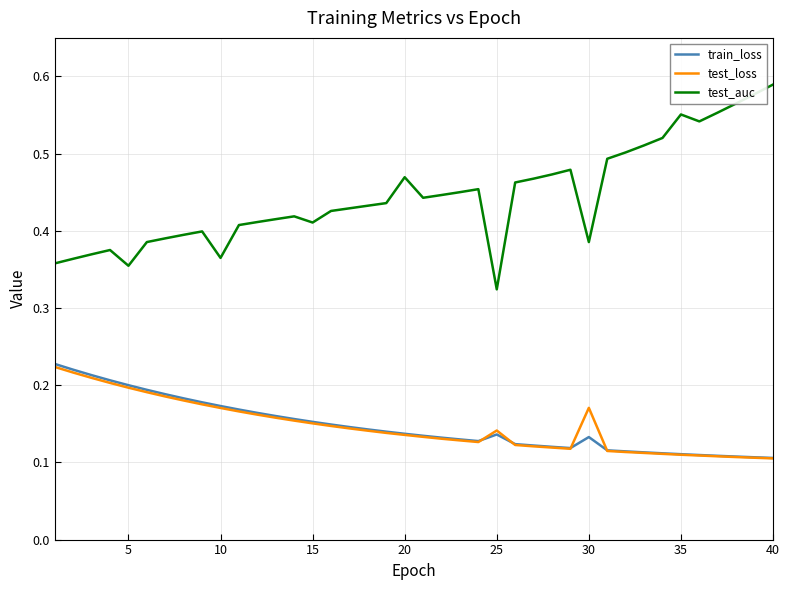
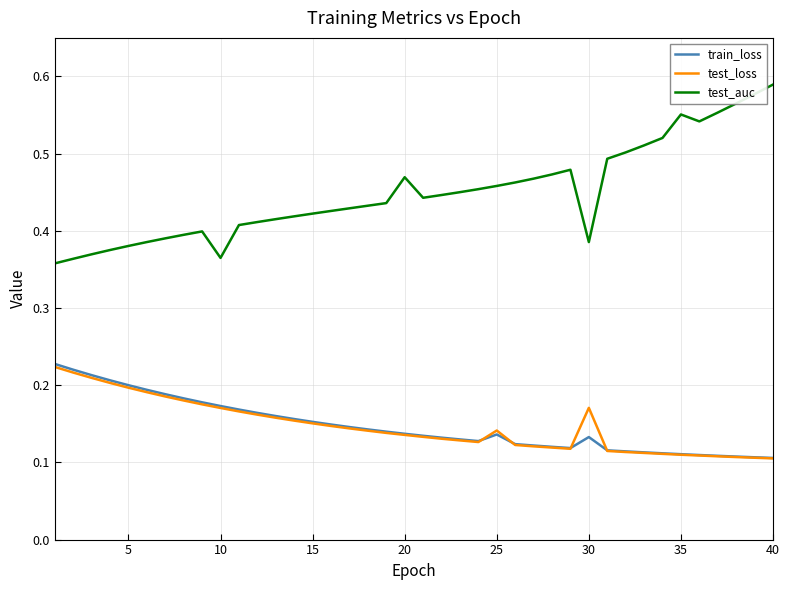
  {
    "train_loss": {
      "25": 0.14,
      "30": 0.13
    },
    "test_loss": {
      "25": 0.14,
      "30": 0.17
    },
    "test_auc": {
-     "5": 0.35,
+     "5": 0.38,
      "10": 0.36,
-     "15": 0.41,
+     "15": 0.42,
      "20": 0.47,
-     "25": 0.32,
+     "25": 0.46,
      "30": 0.39,
      "35": 0.55,
      "40": 0.59
    }
  }
